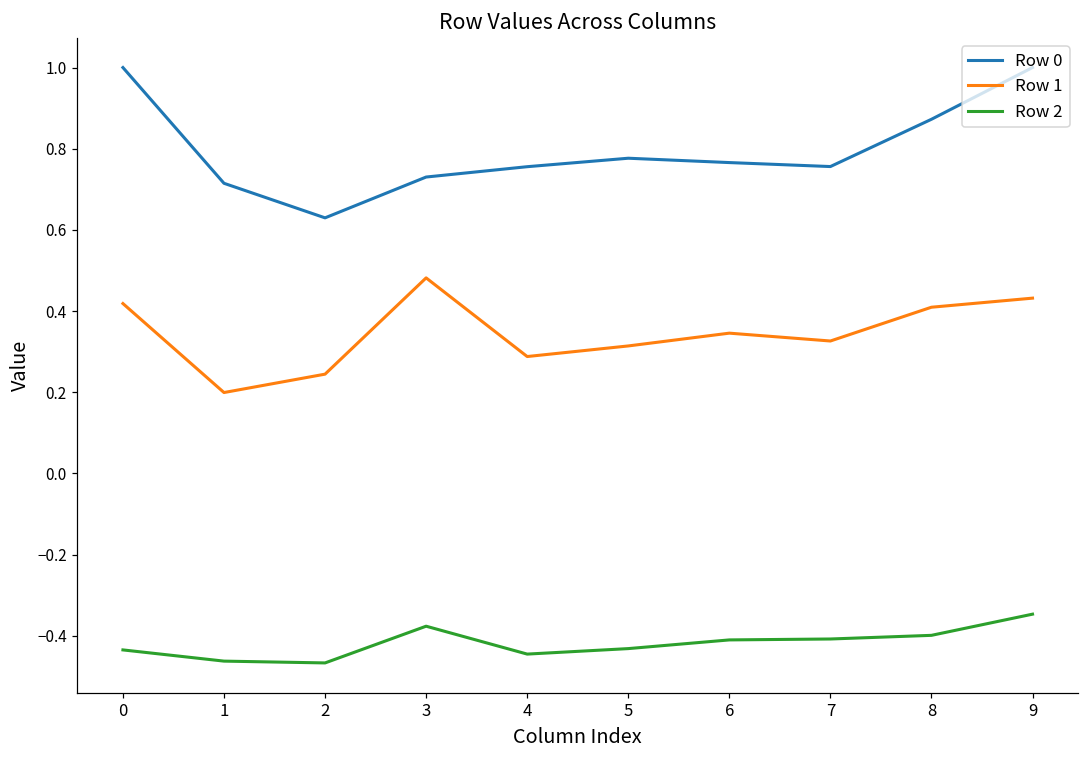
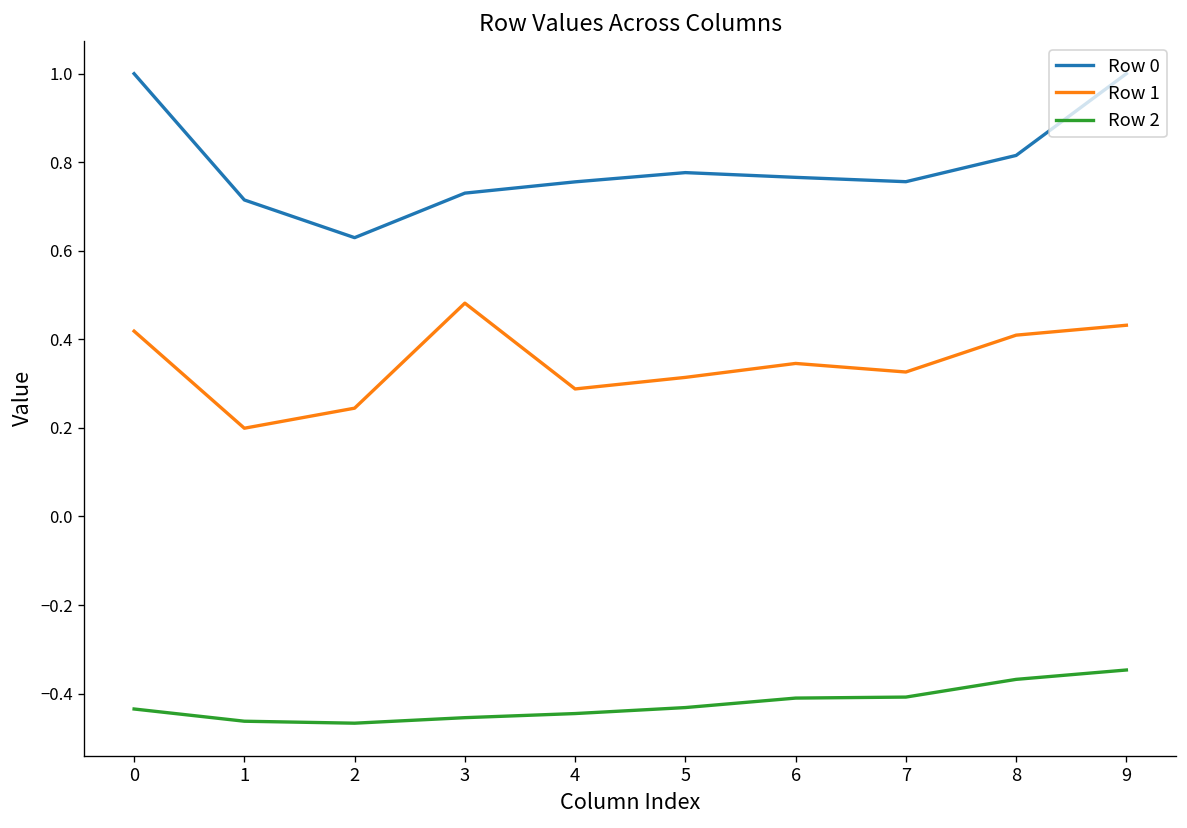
  {
    "Row 0": {
      "0": 1.00,
      "1": 0.71,
      "2": 0.63,
      "3": 0.73,
      "4": 0.76,
      "5": 0.78,
      "6": 0.77,
      "7": 0.76,
-     "8": 0.87
+     "8": 0.82
    },
    "Row 1": {
      "0": 0.42,
      "1": 0.20,
      "2": 0.24,
      "3": 0.48,
      "4": 0.29,
      "5": 0.31,
      "6": 0.35,
      "7": 0.33,
      "8": 0.41,
      "9": 0.43
    },
    "Row 2": {
      "0": -0.43,
      "1": -0.46,
      "2": -0.47,
-     "3": -0.38,
+     "3": -0.45,
      "4": -0.45,
      "5": -0.43,
      "6": -0.41,
      "7": -0.41,
-     "8": -0.40,
+     "8": -0.37,
      "9": -0.35
    }
  }
